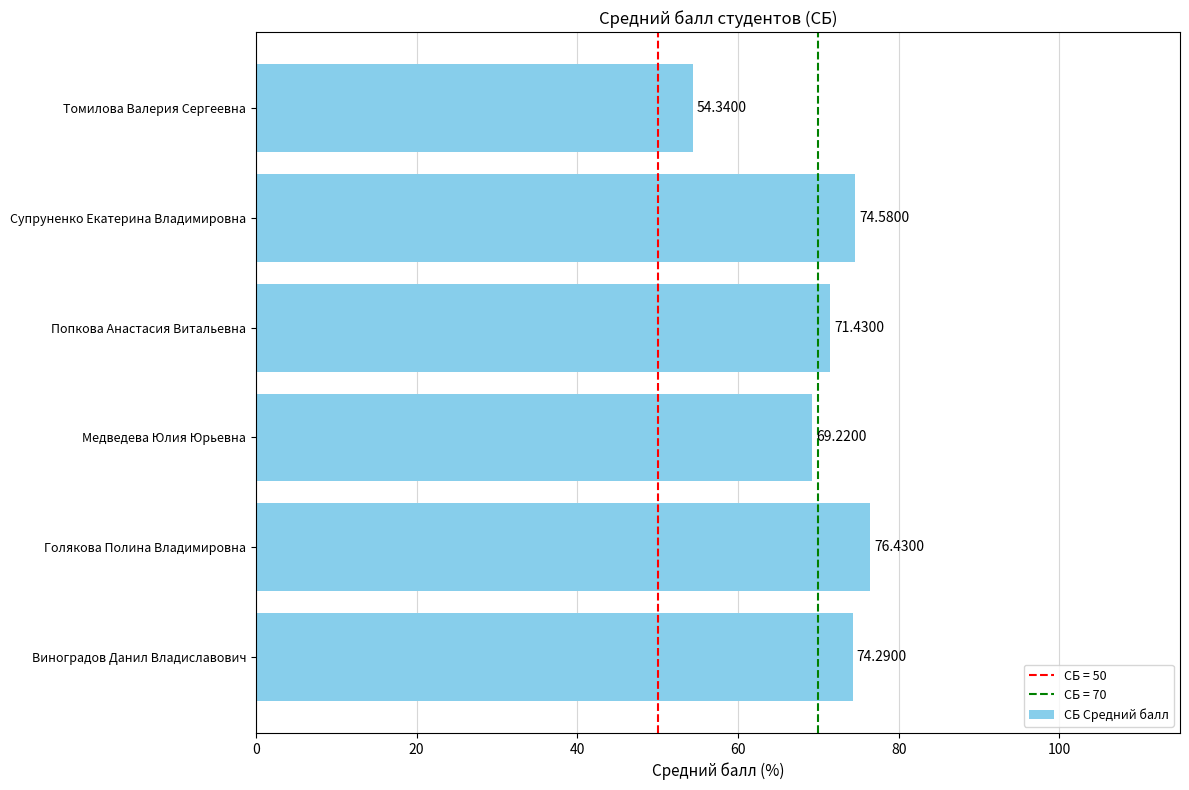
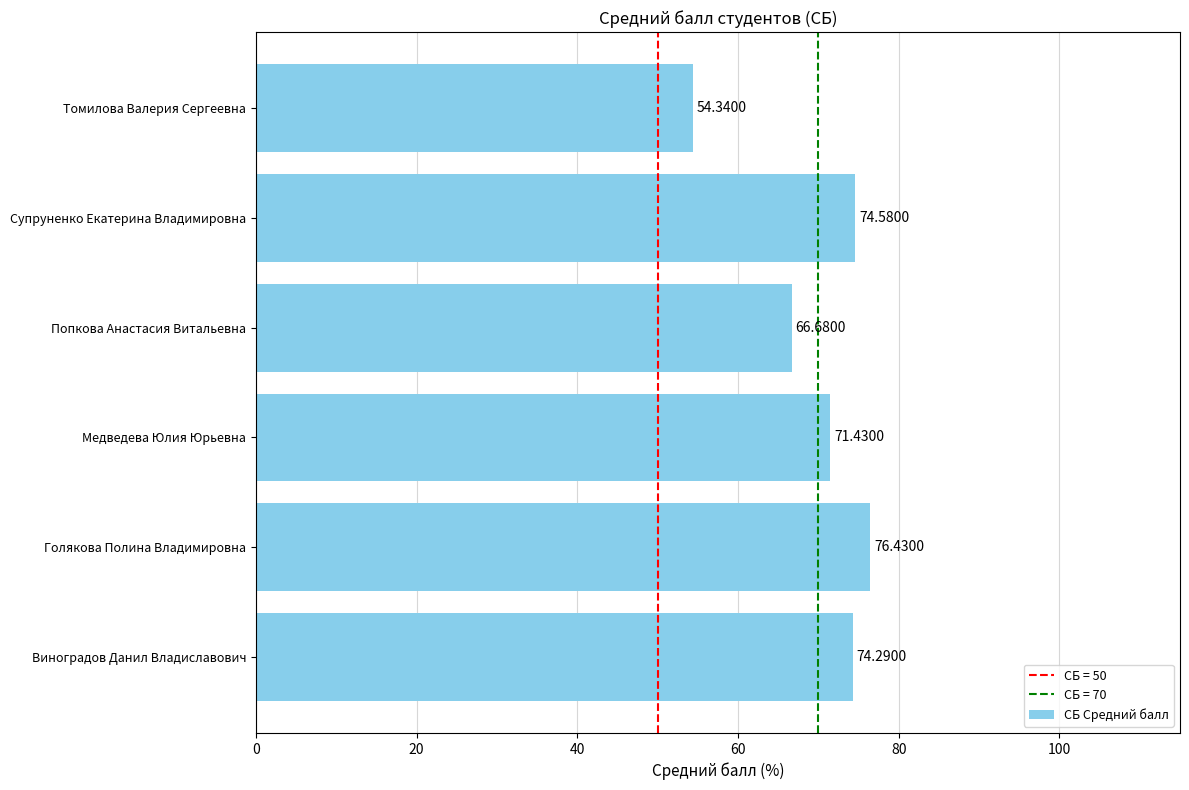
  {
    "Томилова Валерия Сергеевна": 54.3400,
    "Супруненко Екатерина Владимировна": 74.5800,
-   "Попкова Анастасия Витальевна": 71.4300,
-   "Медведева Юлия Юрьевна": 69.2200,
+   "Попкова Анастасия Витальевна": 66.6800,
+   "Медведева Юлия Юрьевна": 71.4300,
    "Голякова Полина Владимировна": 76.4300,
    "Виноградов Данил Владиславович": 74.2900
  }
